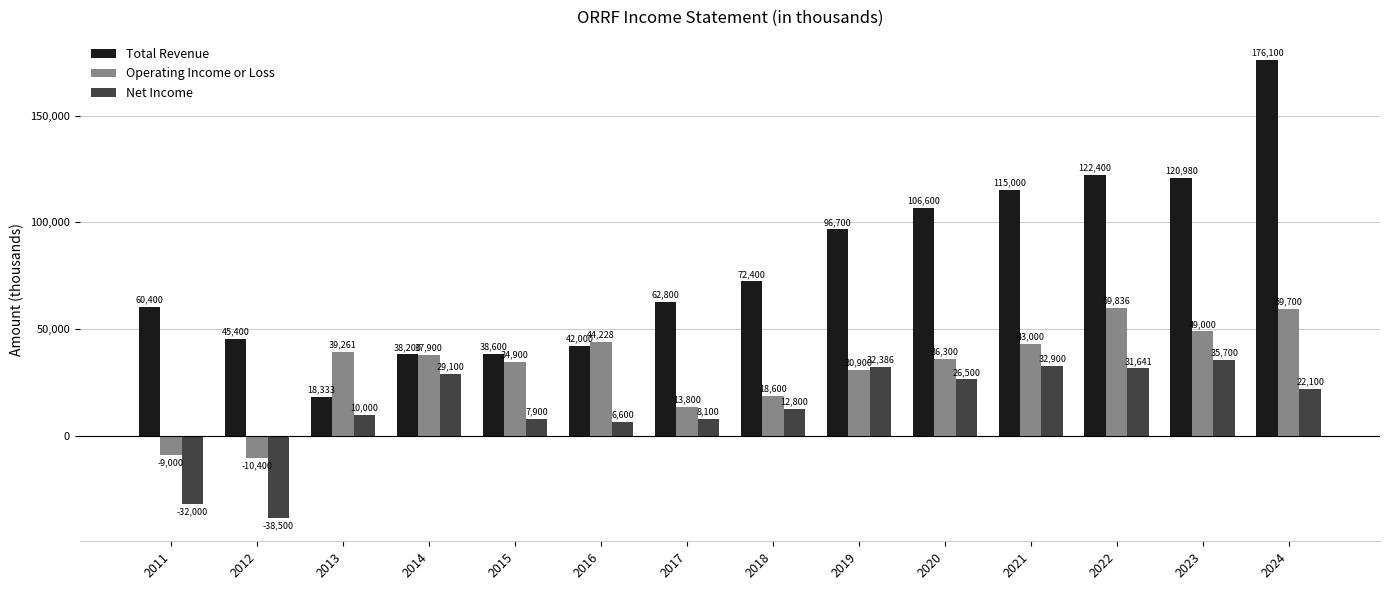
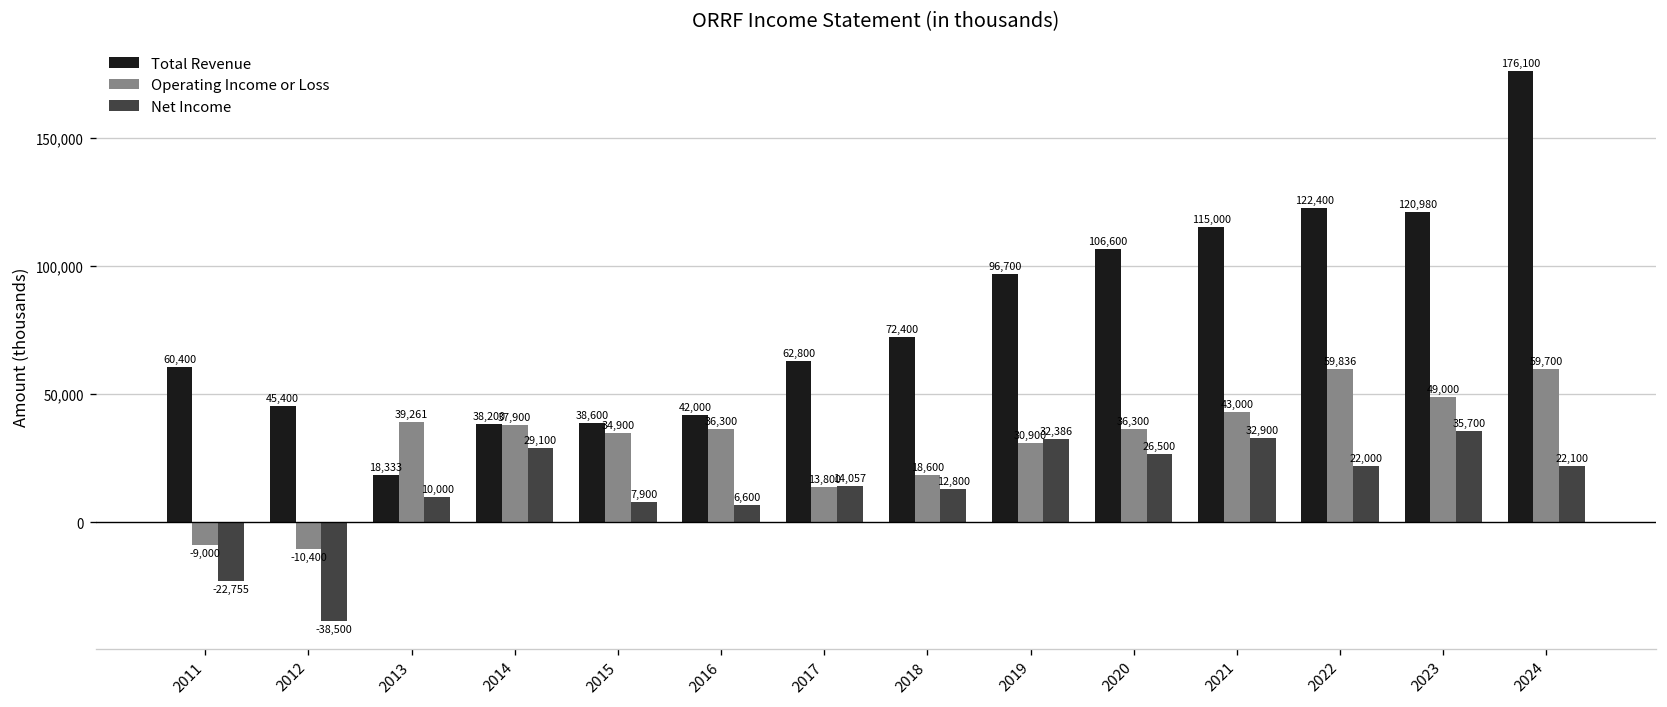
  {
    "Total Revenue": {
      "2011": "60,400",
      "2012": "45,400",
      "2013": "18,333",
      "2015": "38,600",
      "2016": "42,000",
      "2017": "62,800",
      "2018": "72,400",
      "2019": "96,700",
      "2020": "106,600",
      "2021": "115,000",
      "2022": "122,400",
      "2023": "120,980",
      "2024": "176,100"
    },
    "Operating Income or Loss": {
      "2011": "-9,000",
      "2012": "-10,400",
      "2013": "39,261",
      "2015": "34,900",
-     "2016": "44,228",
+     "2016": "36,300",
      "2018": "18,600",
      "2019": "30,900",
      "2020": "36,300",
      "2021": "43,000",
      "2022": "59,836",
      "2023": "49,000",
      "2024": "59,700"
    },
    "Net Income": {
-     "2011": "-32,000",
+     "2011": "-22,755",
      "2012": "-38,500",
      "2013": "10,000",
      "2014": "29,100",
      "2015": "7,900",
      "2016": "6,600",
-     "2017": "8,100",
+     "2017": "14,057",
      "2018": "12,800",
      "2019": "32,386",
      "2020": "26,500",
      "2021": "32,900",
-     "2022": "31,641",
+     "2022": "22,000",
      "2023": "35,700",
      "2024": "22,100"
    }
  }
